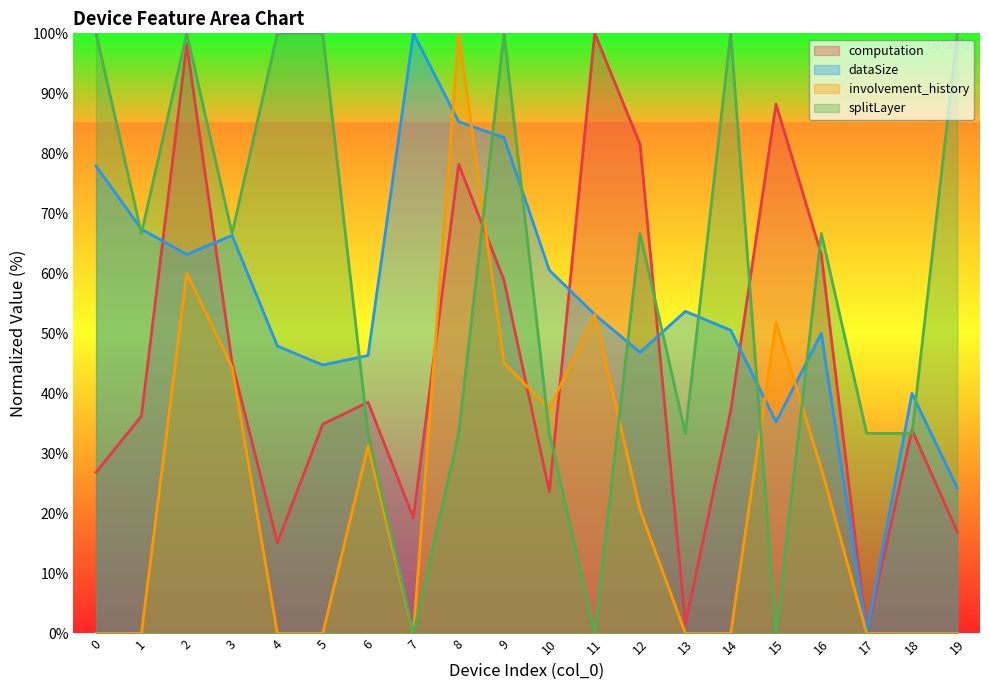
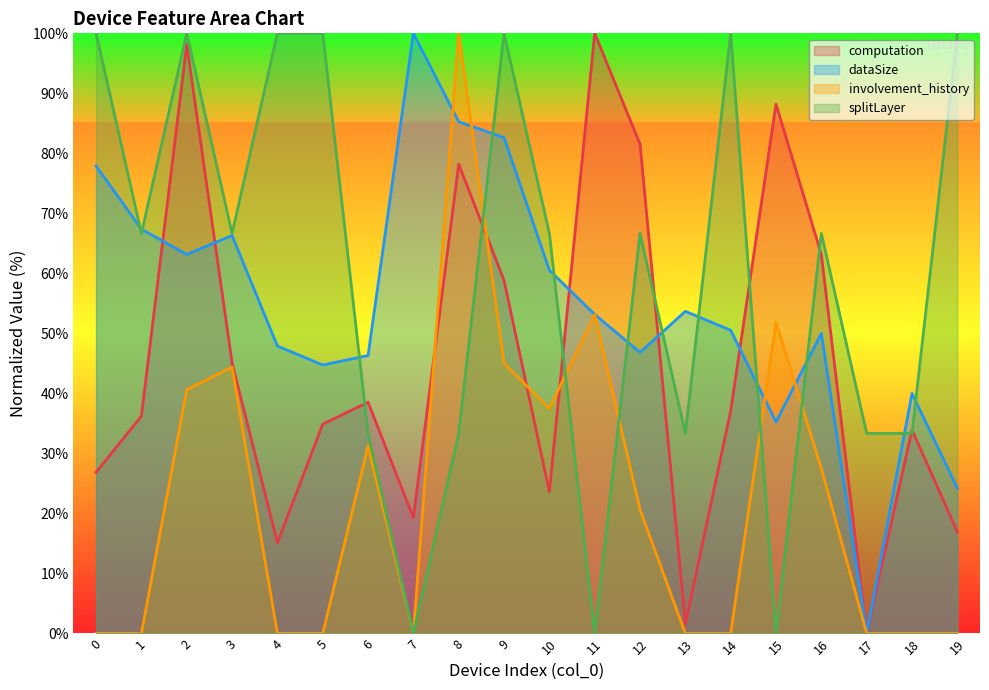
  {
    "computation": {
      "0": "27%",
      "1": "36%",
      "2": "98%",
      "3": "45%",
      "4": "15%",
      "5": "35%",
      "6": "39%",
      "7": "19%",
      "8": "78%",
      "9": "59%",
      "10": "24%",
      "11": "100%",
      "12": "82%",
      "13": "2%",
      "14": "37%",
      "15": "88%",
      "16": "63%",
      "18": "34%",
      "19": "17%"
    },
    "dataSize": {
      "0": "78%",
      "1": "67%",
      "2": "63%",
      "4": "48%",
      "5": "45%",
      "6": "46%",
      "7": "100%",
      "8": "85%",
      "9": "83%",
      "10": "61%",
      "12": "47%",
      "13": "54%",
      "14": "51%",
      "15": "35%",
      "16": "50%",
      "18": "40%",
      "19": "24%"
    },
    "involvement_history": {
      "0": "0%",
      "1": "0%",
-     "2": "60%",
+     "2": "41%",
      "3": "44%",
      "4": "0%",
      "5": "0%",
      "6": "31%",
      "8": "100%",
      "9": "45%",
      "10": "38%",
      "12": "21%",
      "13": "0%",
      "14": "0%",
      "15": "52%",
      "16": "28%",
      "18": "0%",
      "19": "0%"
    },
    "splitLayer": {
      "0": "100%",
      "1": "67%",
      "2": "100%",
      "4": "100%",
      "5": "100%",
      "6": "33%",
      "8": "33%",
      "9": "100%",
-     "10": "33%",
+     "10": "67%",
      "11": "0%",
      "12": "67%",
      "13": "33%",
      "14": "100%",
      "15": "0%",
      "16": "67%",
      "17": "33%",
      "18": "33%",
      "19": "100%"
    }
  }
